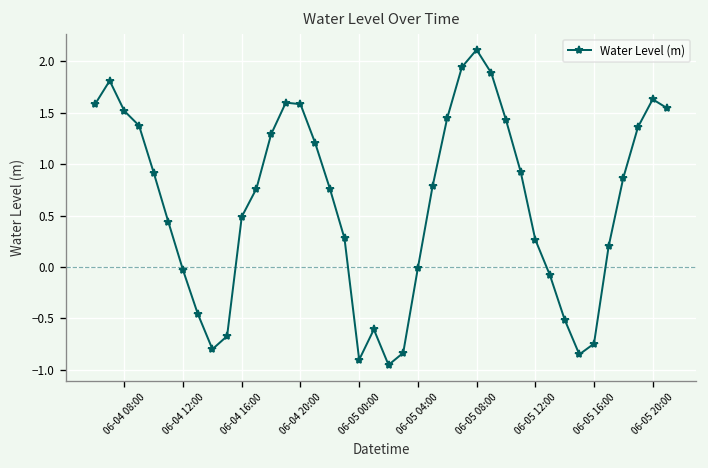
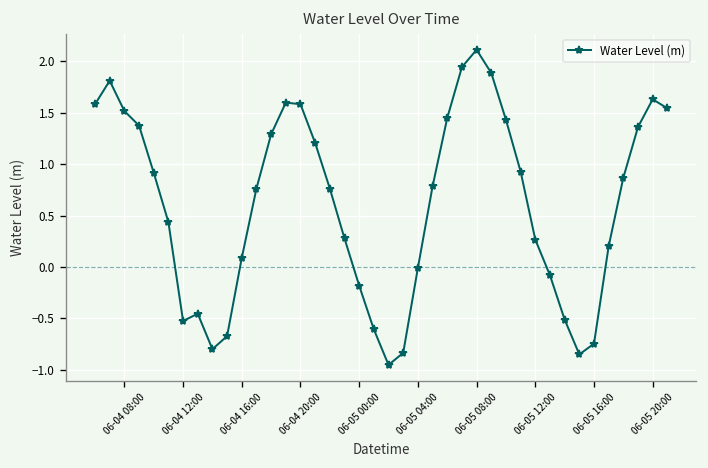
  {
    "06-04 08:00": 1.5,
-   "06-04 12:00": 0.0,
-   "06-04 16:00": 0.5,
+   "06-04 12:00": -0.5,
+   "06-04 16:00": 0.1,
    "06-04 20:00": 1.6,
-   "06-05 00:00": -0.9,
+   "06-05 00:00": -0.2,
    "06-05 04:00": 0.0,
    "06-05 08:00": 2.1,
    "06-05 12:00": 0.3,
    "06-05 16:00": -0.7,
    "06-05 20:00": 1.6
  }
